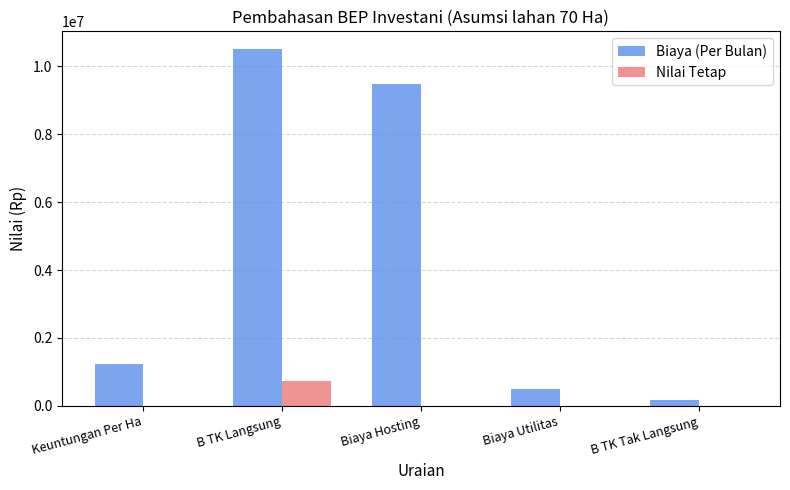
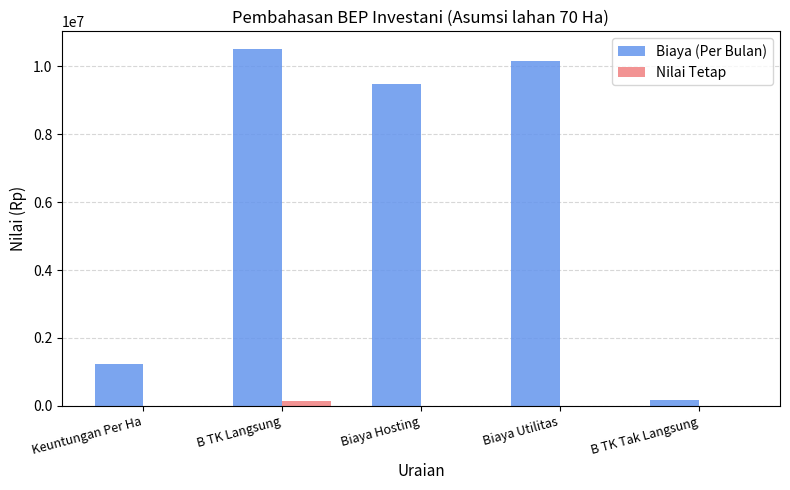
  {
    "Biaya (Per Bulan)": {
      "Keuntungan Per Ha": 1200000,
      "B TK Langsung": 10500000,
      "Biaya Hosting": 9500000,
-     "Biaya Utilitas": 500000,
+     "Biaya Utilitas": 10100000,
      "B TK Tak Langsung": 200000
    },
    "Nilai Tetap": {
      "Keuntungan Per Ha": 0,
-     "B TK Langsung": 700000,
+     "B TK Langsung": 200000,
      "Biaya Hosting": 0,
      "Biaya Utilitas": 0,
      "B TK Tak Langsung": 0
    }
  }
